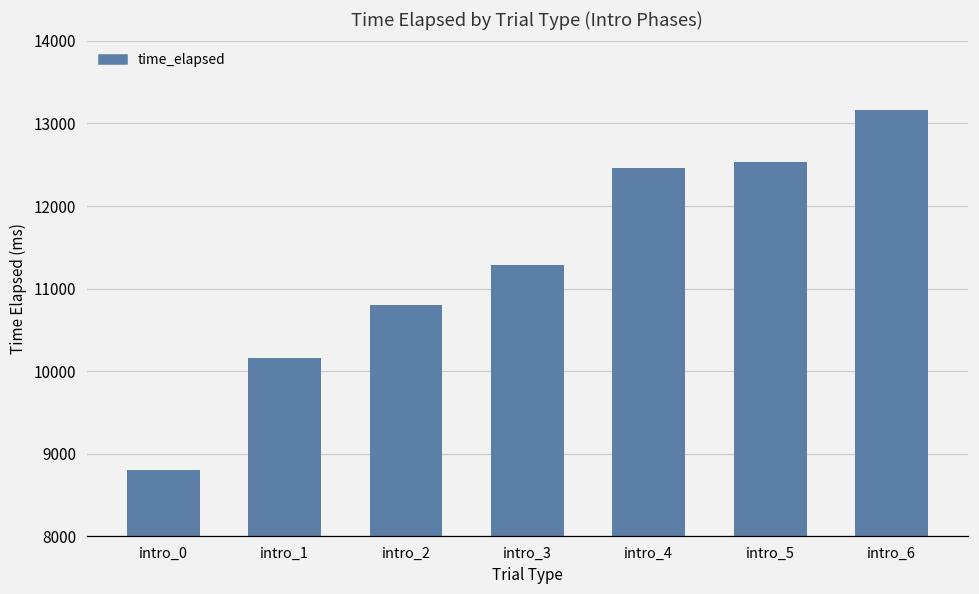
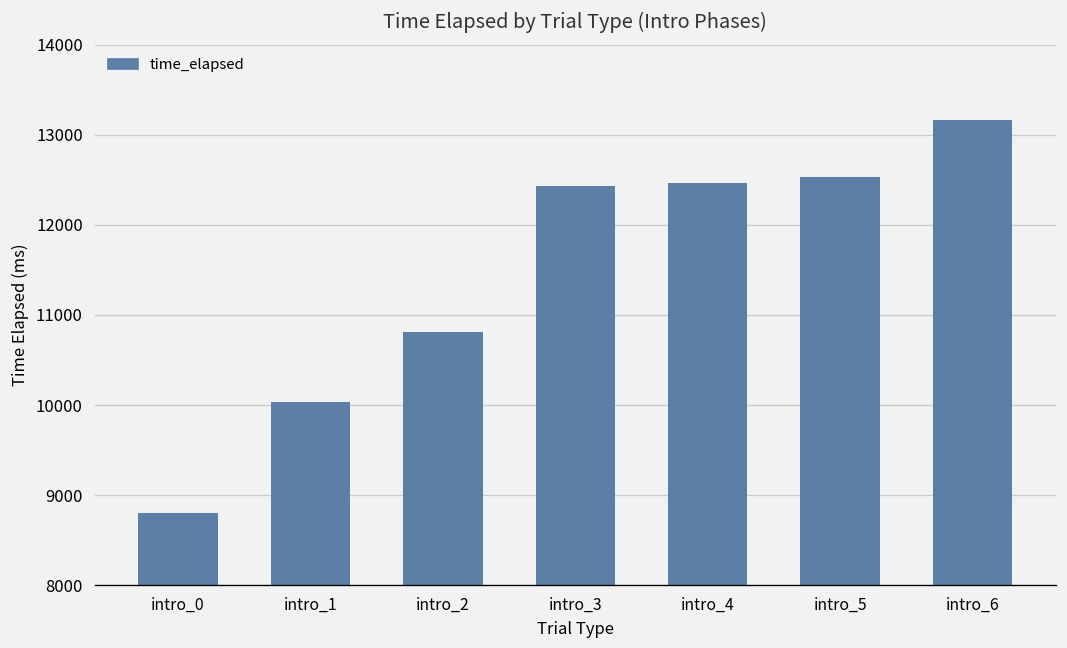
  {
    "intro_0": 8800,
-   "intro_1": 10200,
+   "intro_1": 10000,
    "intro_2": 10800,
-   "intro_3": 11300,
+   "intro_3": 12400,
    "intro_4": 12500,
    "intro_5": 12500,
    "intro_6": 13200
  }
